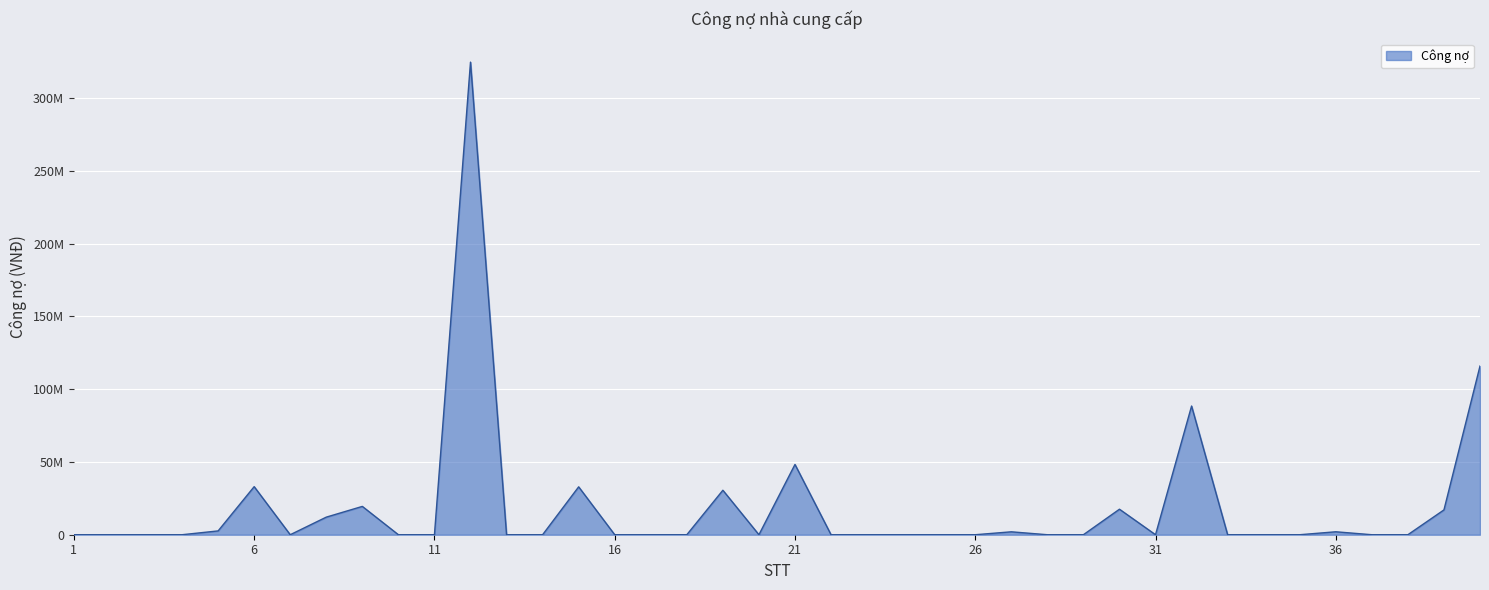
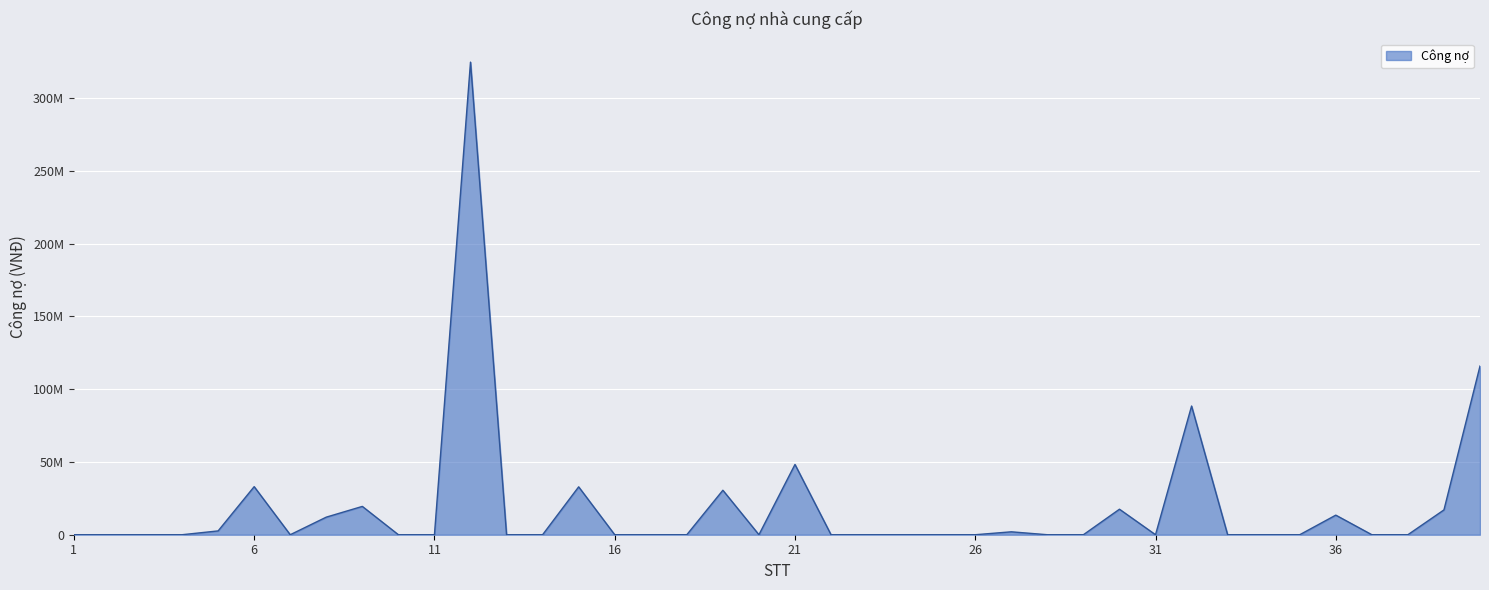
  {
    "1": 0,
    "6": 33000000,
    "11": 0,
    "16": 0,
    "21": 48000000,
    "26": 0,
    "31": 0,
-   "36": 2000000
+   "36": 13000000
  }
